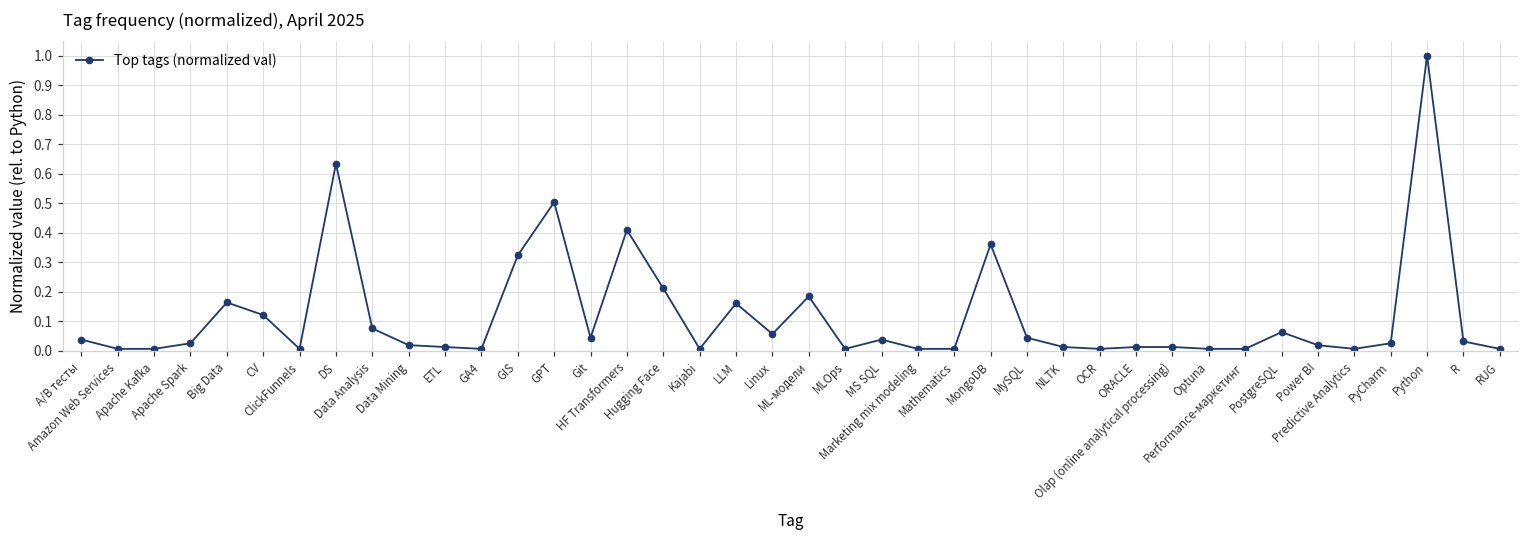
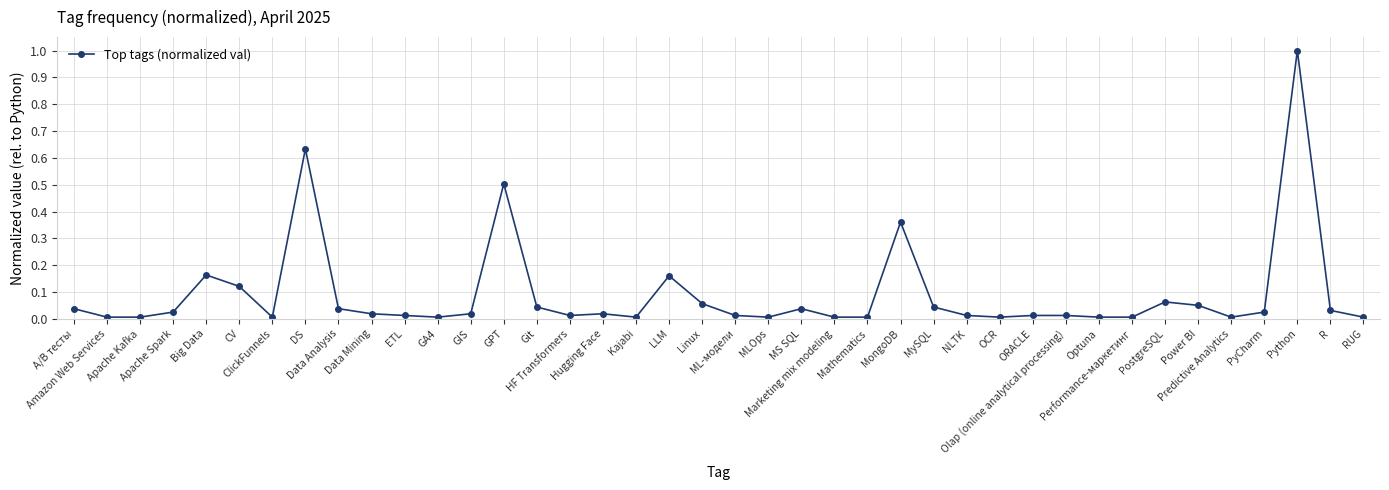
  {
    "A/B тесты": 0.04,
    "Amazon Web Services": 0.01,
    "Apache Kafka": 0.01,
    "Apache Spark": 0.03,
    "Big Data": 0.16,
    "CV": 0.12,
    "ClickFunnels": 0.01,
    "DS": 0.63,
-   "Data Analysis": 0.08,
+   "Data Analysis": 0.04,
    "Data Mining": 0.02,
    "ETL": 0.01,
    "GA4": 0.01,
-   "GIS": 0.32,
+   "GIS": 0.02,
    "GPT": 0.50,
    "Git": 0.04,
-   "HF Transformers": 0.41,
-   "Hugging Face": 0.21,
+   "HF Transformers": 0.01,
+   "Hugging Face": 0.02,
    "Kajabi": 0.01,
    "LLM": 0.16,
    "Linux": 0.06,
-   "ML-модели": 0.18,
+   "ML-модели": 0.01,
    "MLOps": 0.01,
    "MS SQL": 0.04,
    "Marketing mix modeling": 0.01,
    "Mathematics": 0.01,
    "MongoDB": 0.36,
    "MySQL": 0.04,
    "NLTK": 0.01,
    "OCR": 0.01,
    "ORACLE": 0.01,
    "Olap (online analytical processing)": 0.01,
    "Optuna": 0.01,
    "Performance-маркетинг": 0.01,
    "PostgreSQL": 0.06,
-   "Power BI": 0.02,
+   "Power BI": 0.05,
    "Predictive Analytics": 0.01,
    "PyCharm": 0.03,
    "Python": 1.00,
    "R": 0.03,
    "RUG": 0.01
  }
